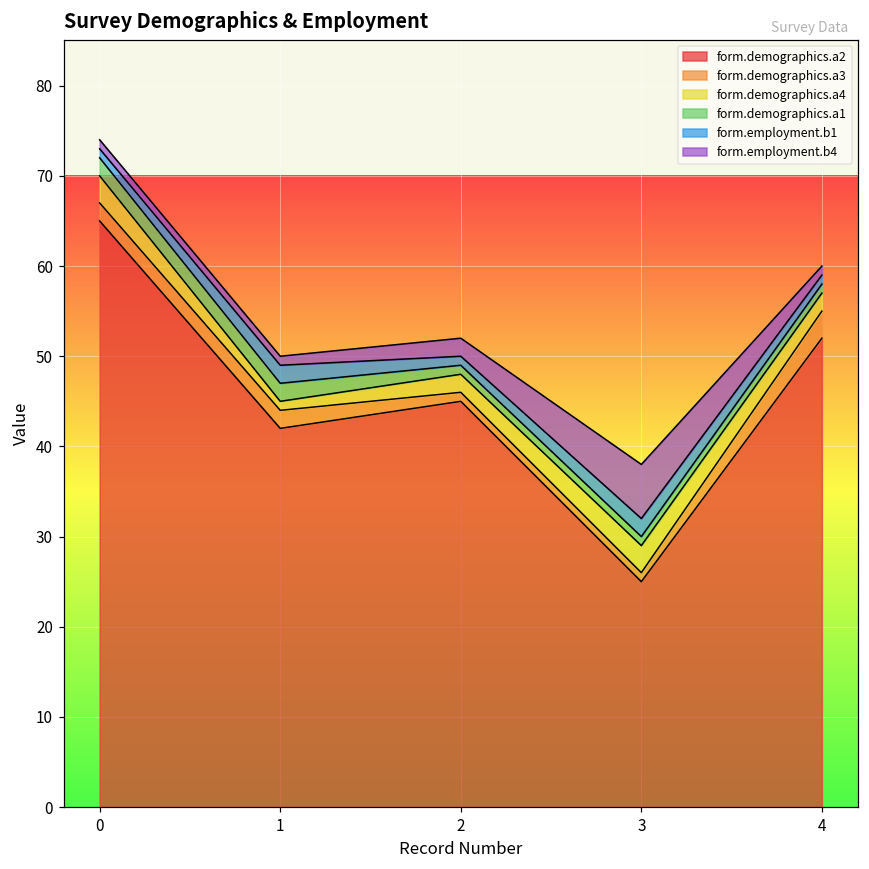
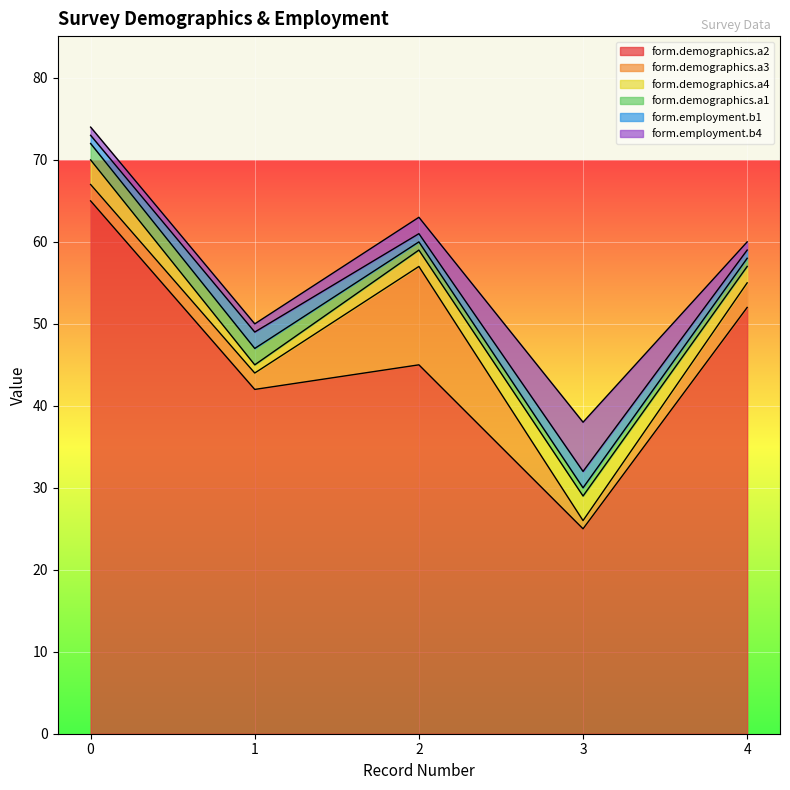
  {
    "form.demographics.a2": {
      "0": 65,
      "1": 42,
      "2": 45,
      "3": 25,
      "4": 52
    },
    "form.demographics.a3": {
      "0": 2,
      "1": 2,
-     "2": 1,
+     "2": 12,
      "3": 1,
      "4": 3
    },
    "form.demographics.a4": {
      "0": 3,
      "1": 1,
      "2": 2,
      "3": 3,
      "4": 2
    },
    "form.demographics.a1": {
      "0": 2,
      "1": 2,
      "2": 1,
      "3": 1,
      "4": 1
    },
    "form.employment.b1": {
      "0": 1,
      "1": 2,
      "2": 1,
      "3": 2,
      "4": 1
    },
    "form.employment.b4": {
      "0": 1,
      "1": 1,
      "2": 2,
      "3": 6,
      "4": 1
    }
  }
